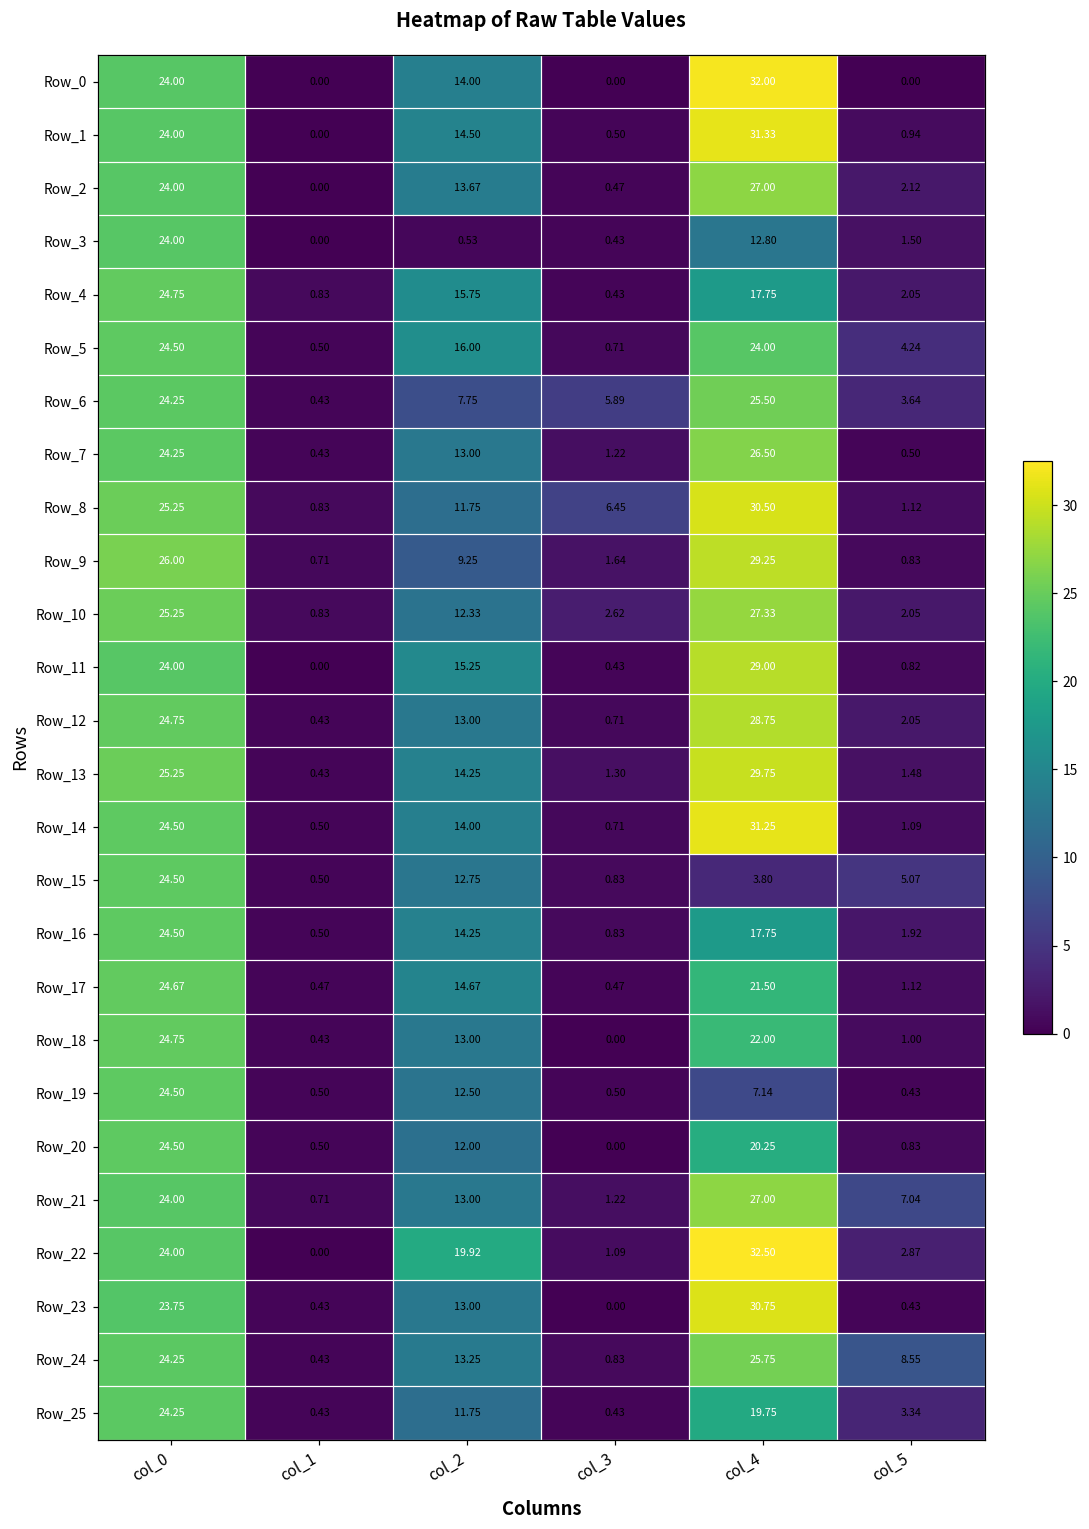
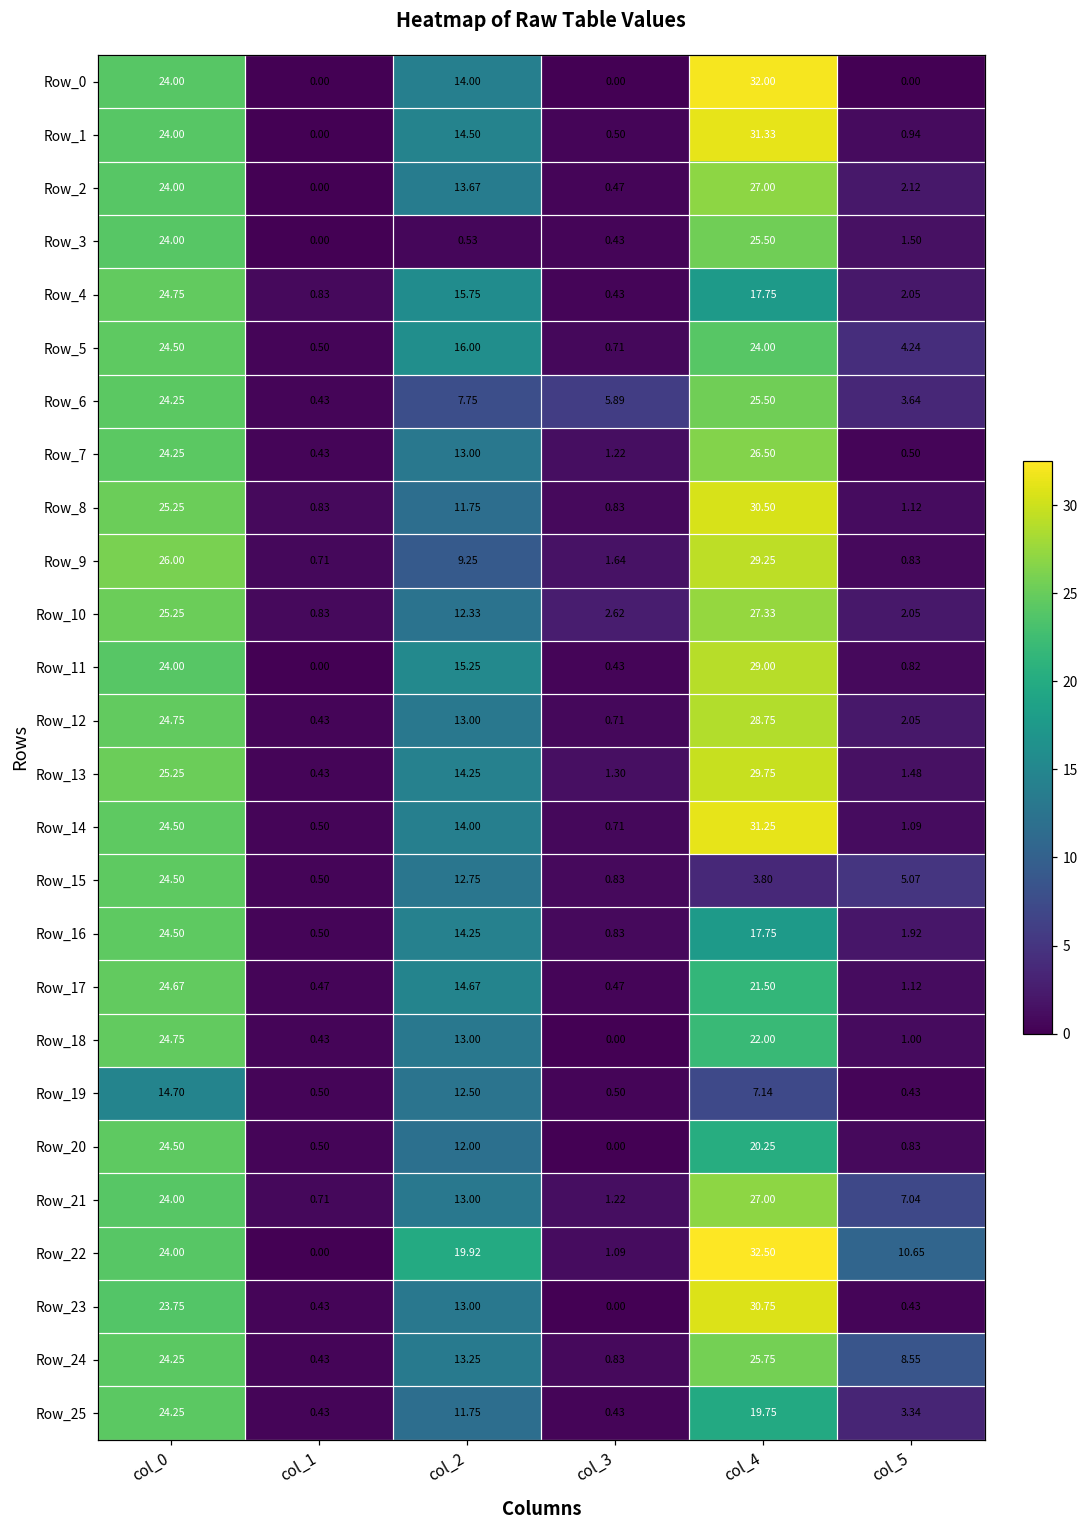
  {
    "Row_0": {
      "col_0": 24.00,
      "col_1": 0.00,
      "col_2": 14.00,
      "col_3": 0.00,
      "col_4": 32.00,
      "col_5": 0.00
    },
    "Row_1": {
      "col_0": 24.00,
      "col_1": 0.00,
      "col_2": 14.50,
      "col_3": 0.50,
      "col_4": 31.33,
      "col_5": 0.94
    },
    "Row_2": {
      "col_0": 24.00,
      "col_1": 0.00,
      "col_2": 13.67,
      "col_3": 0.47,
      "col_4": 27.00,
      "col_5": 2.12
    },
    "Row_3": {
      "col_0": 24.00,
      "col_1": 0.00,
      "col_2": 0.53,
      "col_3": 0.43,
-     "col_4": 12.80,
+     "col_4": 25.50,
      "col_5": 1.50
    },
    "Row_4": {
      "col_0": 24.75,
      "col_1": 0.83,
      "col_2": 15.75,
      "col_3": 0.43,
      "col_4": 17.75,
      "col_5": 2.05
    },
    "Row_5": {
      "col_0": 24.50,
      "col_1": 0.50,
      "col_2": 16.00,
      "col_3": 0.71,
      "col_4": 24.00,
      "col_5": 4.24
    },
    "Row_6": {
      "col_0": 24.25,
      "col_1": 0.43,
      "col_2": 7.75,
      "col_3": 5.89,
      "col_4": 25.50,
      "col_5": 3.64
    },
    "Row_7": {
      "col_0": 24.25,
      "col_1": 0.43,
      "col_2": 13.00,
      "col_3": 1.22,
      "col_4": 26.50,
      "col_5": 0.50
    },
    "Row_8": {
      "col_0": 25.25,
      "col_1": 0.83,
      "col_2": 11.75,
-     "col_3": 6.45,
+     "col_3": 0.83,
      "col_4": 30.50,
      "col_5": 1.12
    },
    "Row_9": {
      "col_0": 26.00,
      "col_1": 0.71,
      "col_2": 9.25,
      "col_3": 1.64,
      "col_4": 29.25,
      "col_5": 0.83
    },
    "Row_10": {
      "col_0": 25.25,
      "col_1": 0.83,
      "col_2": 12.33,
      "col_3": 2.62,
      "col_4": 27.33,
      "col_5": 2.05
    },
    "Row_11": {
      "col_0": 24.00,
      "col_1": 0.00,
      "col_2": 15.25,
      "col_3": 0.43,
      "col_4": 29.00,
      "col_5": 0.82
    },
    "Row_12": {
      "col_0": 24.75,
      "col_1": 0.43,
      "col_2": 13.00,
      "col_3": 0.71,
      "col_4": 28.75,
      "col_5": 2.05
    },
    "Row_13": {
      "col_0": 25.25,
      "col_1": 0.43,
      "col_2": 14.25,
      "col_3": 1.30,
      "col_4": 29.75,
      "col_5": 1.48
    },
    "Row_14": {
      "col_0": 24.50,
      "col_1": 0.50,
      "col_2": 14.00,
      "col_3": 0.71,
      "col_4": 31.25,
      "col_5": 1.09
    },
    "Row_15": {
      "col_0": 24.50,
      "col_1": 0.50,
      "col_2": 12.75,
      "col_3": 0.83,
      "col_4": 3.80,
      "col_5": 5.07
    },
    "Row_16": {
      "col_0": 24.50,
      "col_1": 0.50,
      "col_2": 14.25,
      "col_3": 0.83,
      "col_4": 17.75,
      "col_5": 1.92
    },
    "Row_17": {
      "col_0": 24.67,
      "col_1": 0.47,
      "col_2": 14.67,
      "col_3": 0.47,
      "col_4": 21.50,
      "col_5": 1.12
    },
    "Row_18": {
      "col_0": 24.75,
      "col_1": 0.43,
      "col_2": 13.00,
      "col_3": 0.00,
      "col_4": 22.00,
      "col_5": 1.00
    },
    "Row_19": {
-     "col_0": 24.50,
+     "col_0": 14.70,
      "col_1": 0.50,
      "col_2": 12.50,
      "col_3": 0.50,
      "col_4": 7.14,
      "col_5": 0.43
    },
    "Row_20": {
      "col_0": 24.50,
      "col_1": 0.50,
      "col_2": 12.00,
      "col_3": 0.00,
      "col_4": 20.25,
      "col_5": 0.83
    },
    "Row_21": {
      "col_0": 24.00,
      "col_1": 0.71,
      "col_2": 13.00,
      "col_3": 1.22,
      "col_4": 27.00,
      "col_5": 7.04
    },
    "Row_22": {
      "col_0": 24.00,
      "col_1": 0.00,
      "col_2": 19.92,
      "col_3": 1.09,
      "col_4": 32.50,
-     "col_5": 2.87
+     "col_5": 10.65
    },
    "Row_23": {
      "col_0": 23.75,
      "col_1": 0.43,
      "col_2": 13.00,
      "col_3": 0.00,
      "col_4": 30.75,
      "col_5": 0.43
    },
    "Row_24": {
      "col_0": 24.25,
      "col_1": 0.43,
      "col_2": 13.25,
      "col_3": 0.83,
      "col_4": 25.75,
      "col_5": 8.55
    },
    "Row_25": {
      "col_0": 24.25,
      "col_1": 0.43,
      "col_2": 11.75,
      "col_3": 0.43,
      "col_4": 19.75,
      "col_5": 3.34
    }
  }
